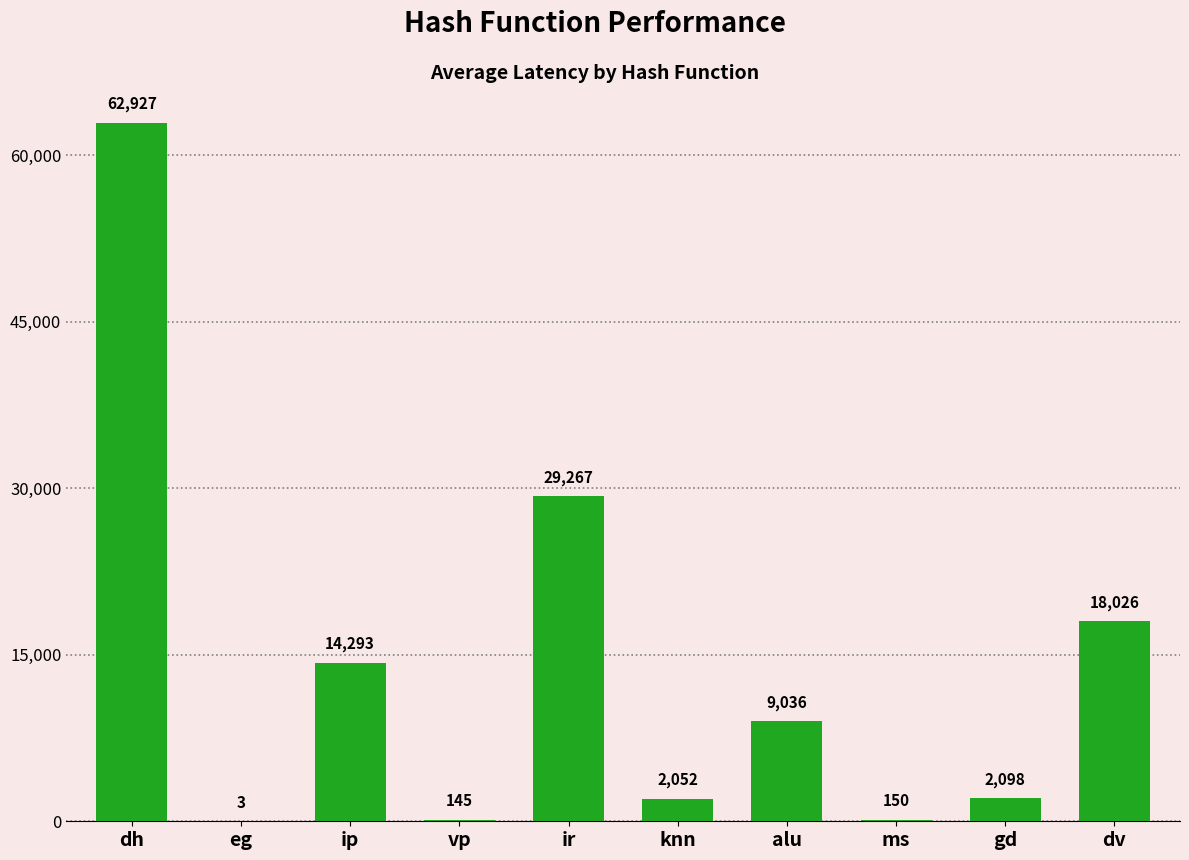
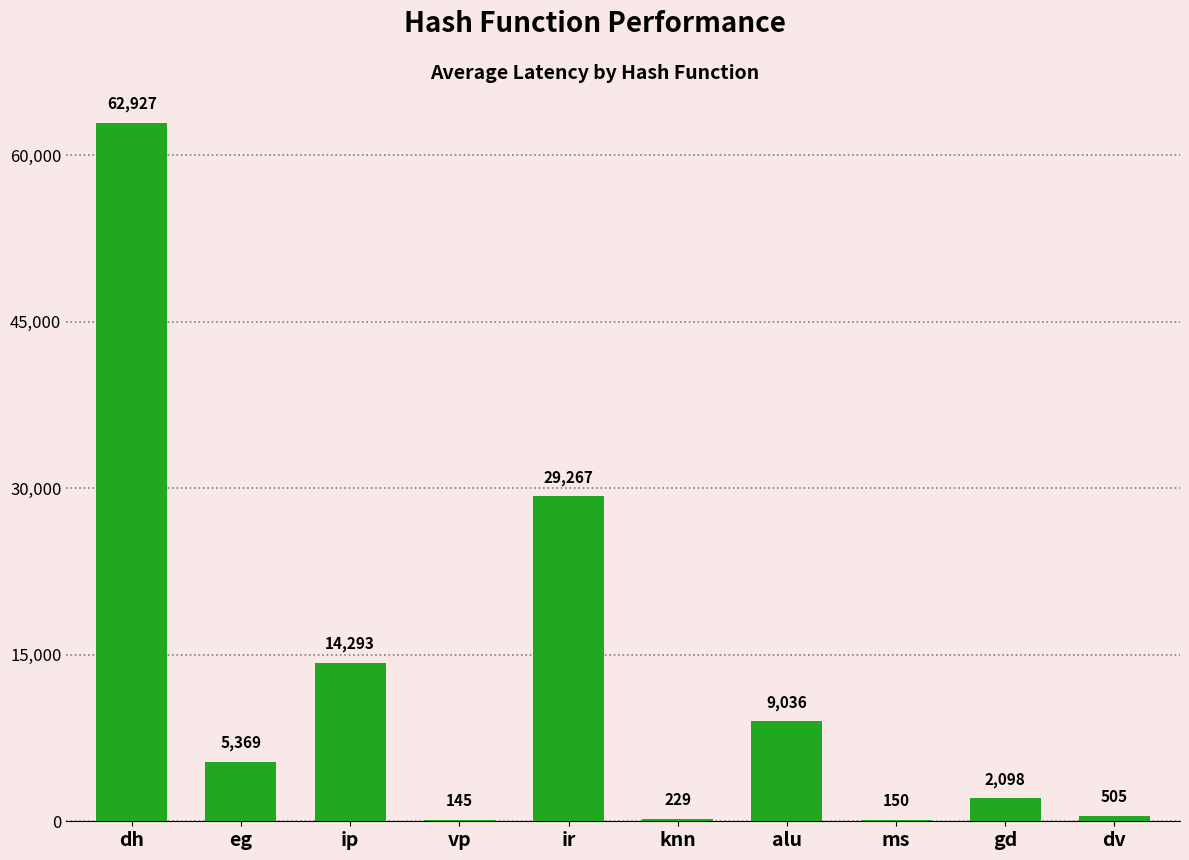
  {
    "dh": "62,927",
-   "eg": "3",
+   "eg": "5,369",
    "ip": "14,293",
    "vp": "145",
    "ir": "29,267",
-   "knn": "2,052",
+   "knn": "229",
    "alu": "9,036",
    "ms": "150",
    "gd": "2,098",
-   "dv": "18,026"
+   "dv": "505"
  }
